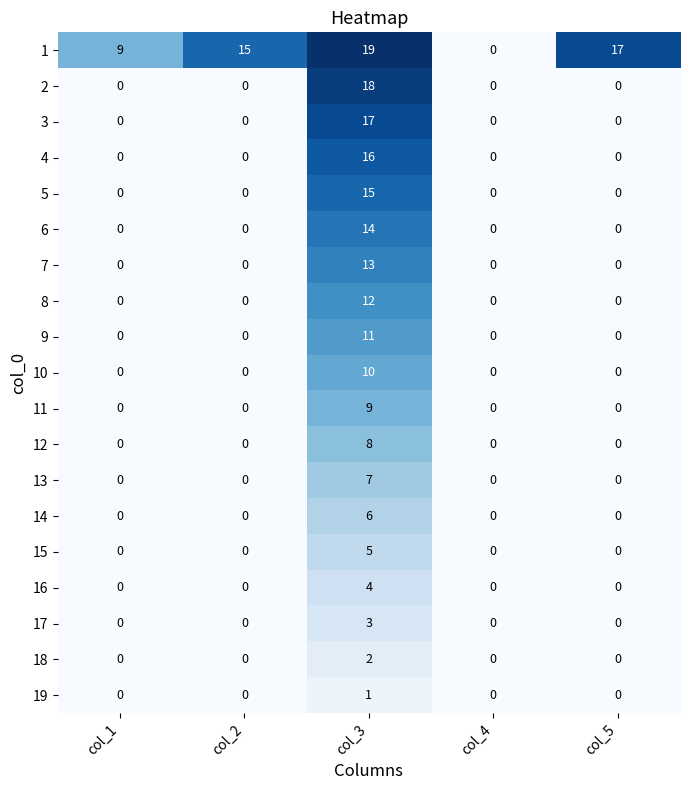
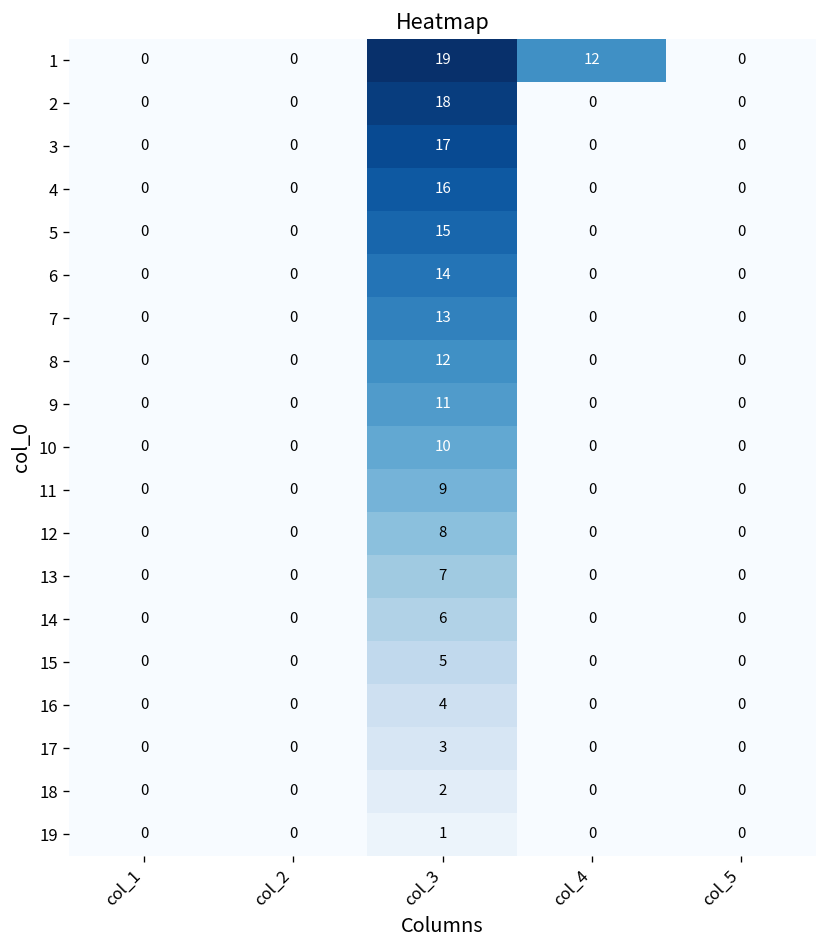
  {
    "1": {
-     "col_1": 9,
-     "col_2": 15,
+     "col_1": 0,
+     "col_2": 0,
      "col_3": 19,
-     "col_4": 0,
-     "col_5": 17
+     "col_4": 12,
+     "col_5": 0
    },
    "2": {
      "col_1": 0,
      "col_2": 0,
      "col_3": 18,
      "col_4": 0,
      "col_5": 0
    },
    "3": {
      "col_1": 0,
      "col_2": 0,
      "col_3": 17,
      "col_4": 0,
      "col_5": 0
    },
    "4": {
      "col_1": 0,
      "col_2": 0,
      "col_3": 16,
      "col_4": 0,
      "col_5": 0
    },
    "5": {
      "col_1": 0,
      "col_2": 0,
      "col_3": 15,
      "col_4": 0,
      "col_5": 0
    },
    "6": {
      "col_1": 0,
      "col_2": 0,
      "col_3": 14,
      "col_4": 0,
      "col_5": 0
    },
    "7": {
      "col_1": 0,
      "col_2": 0,
      "col_3": 13,
      "col_4": 0,
      "col_5": 0
    },
    "8": {
      "col_1": 0,
      "col_2": 0,
      "col_3": 12,
      "col_4": 0,
      "col_5": 0
    },
    "9": {
      "col_1": 0,
      "col_2": 0,
      "col_3": 11,
      "col_4": 0,
      "col_5": 0
    },
    "10": {
      "col_1": 0,
      "col_2": 0,
      "col_3": 10,
      "col_4": 0,
      "col_5": 0
    },
    "11": {
      "col_1": 0,
      "col_2": 0,
      "col_3": 9,
      "col_4": 0,
      "col_5": 0
    },
    "12": {
      "col_1": 0,
      "col_2": 0,
      "col_3": 8,
      "col_4": 0,
      "col_5": 0
    },
    "13": {
      "col_1": 0,
      "col_2": 0,
      "col_3": 7,
      "col_4": 0,
      "col_5": 0
    },
    "14": {
      "col_1": 0,
      "col_2": 0,
      "col_3": 6,
      "col_4": 0,
      "col_5": 0
    },
    "15": {
      "col_1": 0,
      "col_2": 0,
      "col_3": 5,
      "col_4": 0,
      "col_5": 0
    },
    "16": {
      "col_1": 0,
      "col_2": 0,
      "col_3": 4,
      "col_4": 0,
      "col_5": 0
    },
    "17": {
      "col_1": 0,
      "col_2": 0,
      "col_3": 3,
      "col_4": 0,
      "col_5": 0
    },
    "18": {
      "col_1": 0,
      "col_2": 0,
      "col_3": 2,
      "col_4": 0,
      "col_5": 0
    },
    "19": {
      "col_1": 0,
      "col_2": 0,
      "col_3": 1,
      "col_4": 0,
      "col_5": 0
    }
  }
